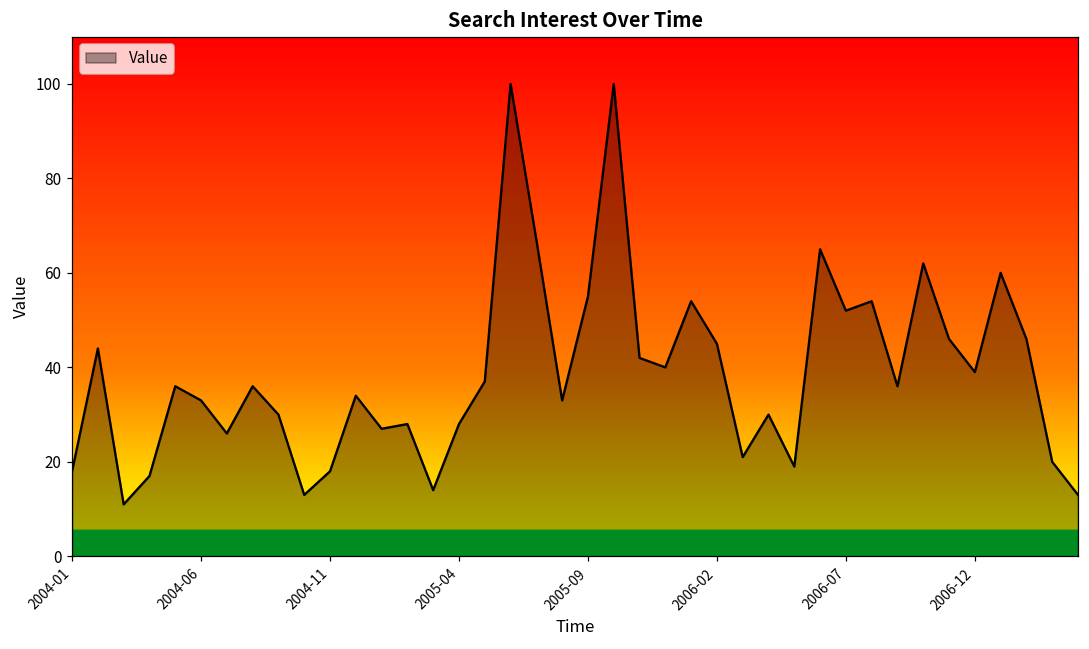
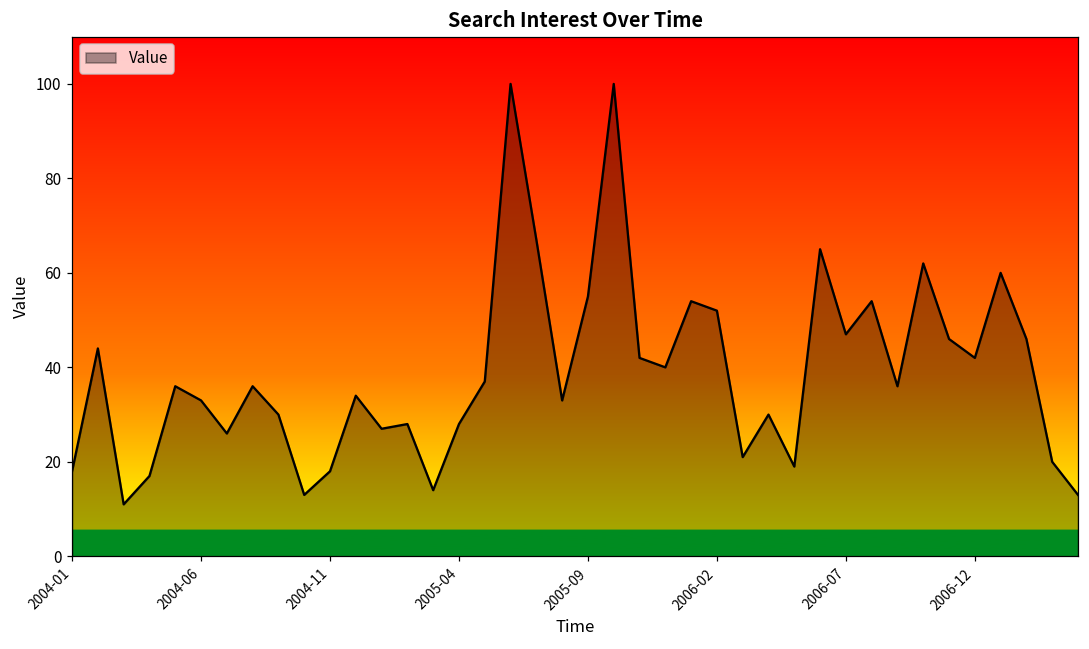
  {
    "2004-01": 18,
    "2004-06": 33,
    "2004-11": 18,
    "2005-04": 28,
    "2005-09": 55,
-   "2006-02": 45,
-   "2006-07": 52,
-   "2006-12": 39
+   "2006-02": 52,
+   "2006-07": 47,
+   "2006-12": 42
  }
